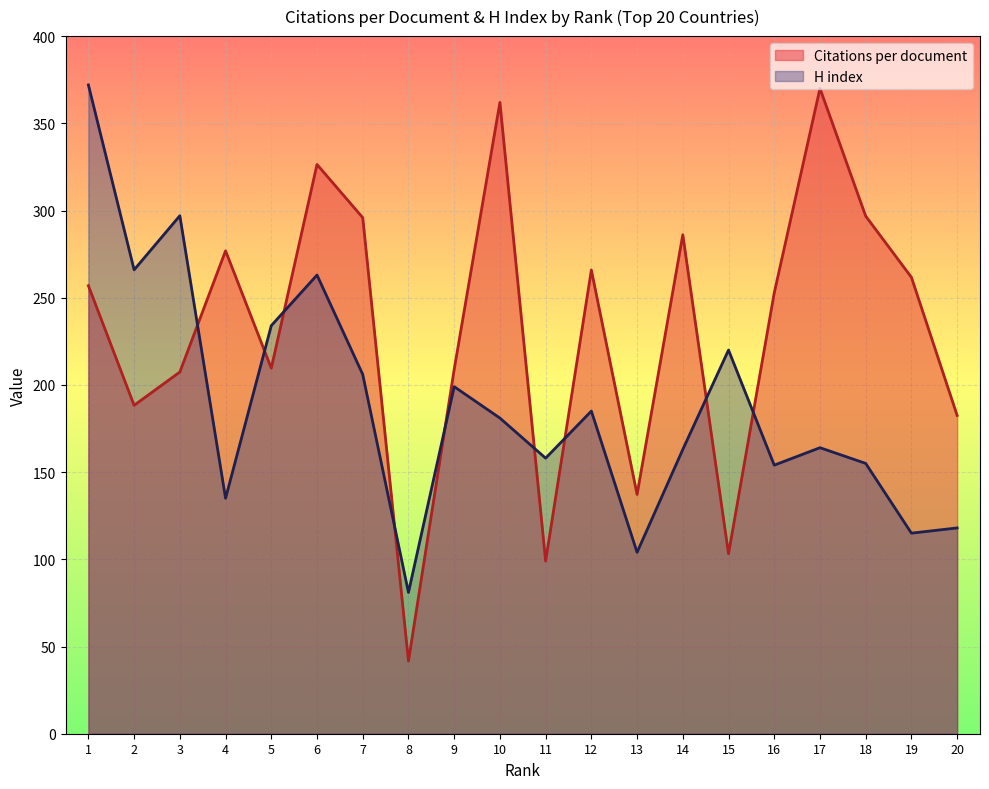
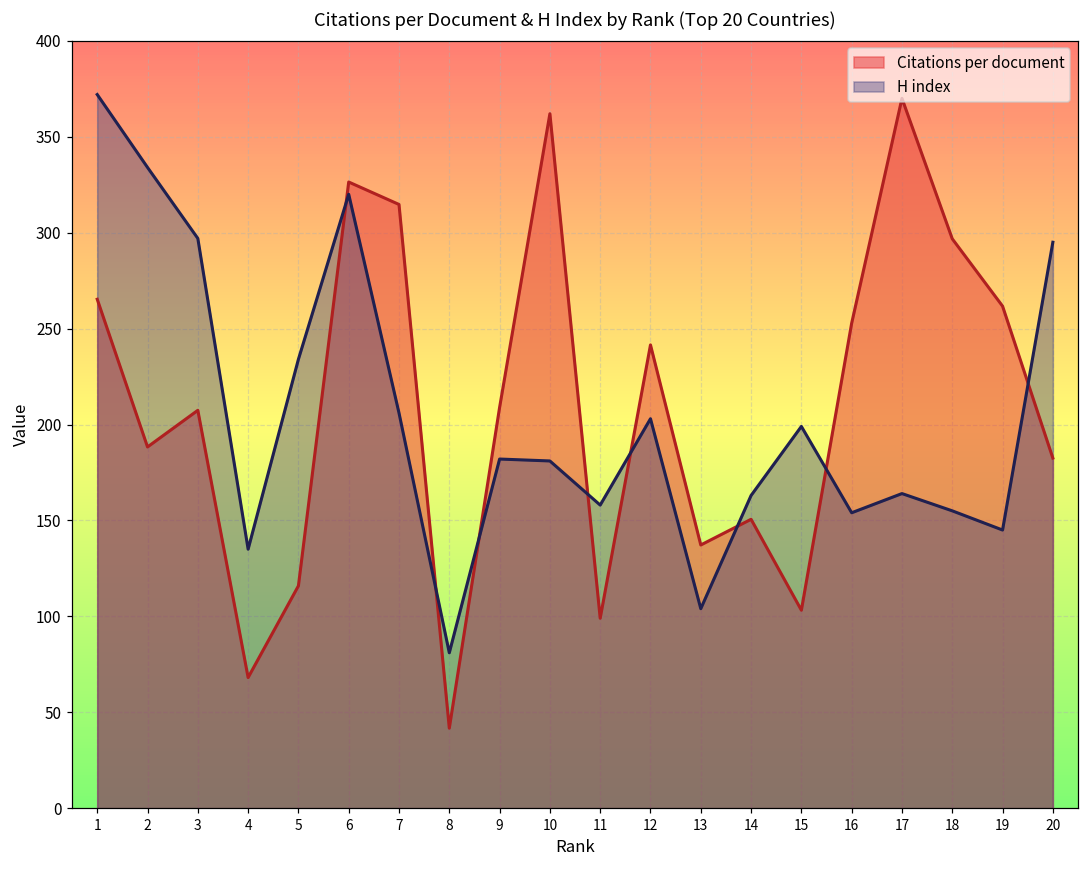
  {
    "Citations per document": {
-     "1": 257,
+     "1": 265,
      "2": 188,
      "3": 207,
-     "4": 277,
-     "5": 210,
+     "4": 68,
+     "5": 116,
      "6": 326,
-     "7": 296,
+     "7": 315,
      "8": 42,
      "9": 209,
      "10": 362,
      "11": 99,
-     "12": 266,
+     "12": 242,
      "13": 137,
-     "14": 286,
+     "14": 151,
      "15": 103,
      "16": 253,
      "18": 297,
      "19": 262,
      "20": 183
    },
    "H index": {
      "1": 372,
-     "2": 266,
+     "2": 334,
      "3": 297,
      "4": 135,
      "5": 234,
-     "6": 263,
+     "6": 320,
      "7": 206,
      "8": 81,
-     "9": 199,
+     "9": 182,
      "10": 181,
      "11": 158,
-     "12": 185,
+     "12": 203,
      "13": 104,
      "14": 163,
-     "15": 220,
+     "15": 199,
      "16": 154,
      "17": 164,
      "18": 155,
-     "19": 115,
-     "20": 118
+     "19": 145,
+     "20": 295
    }
  }
